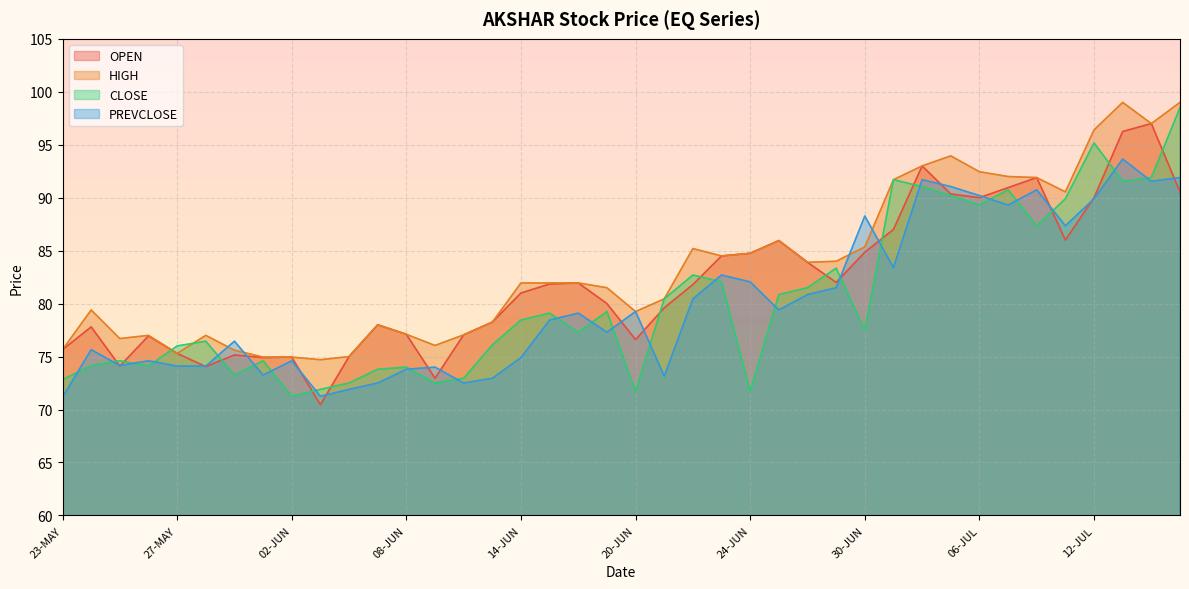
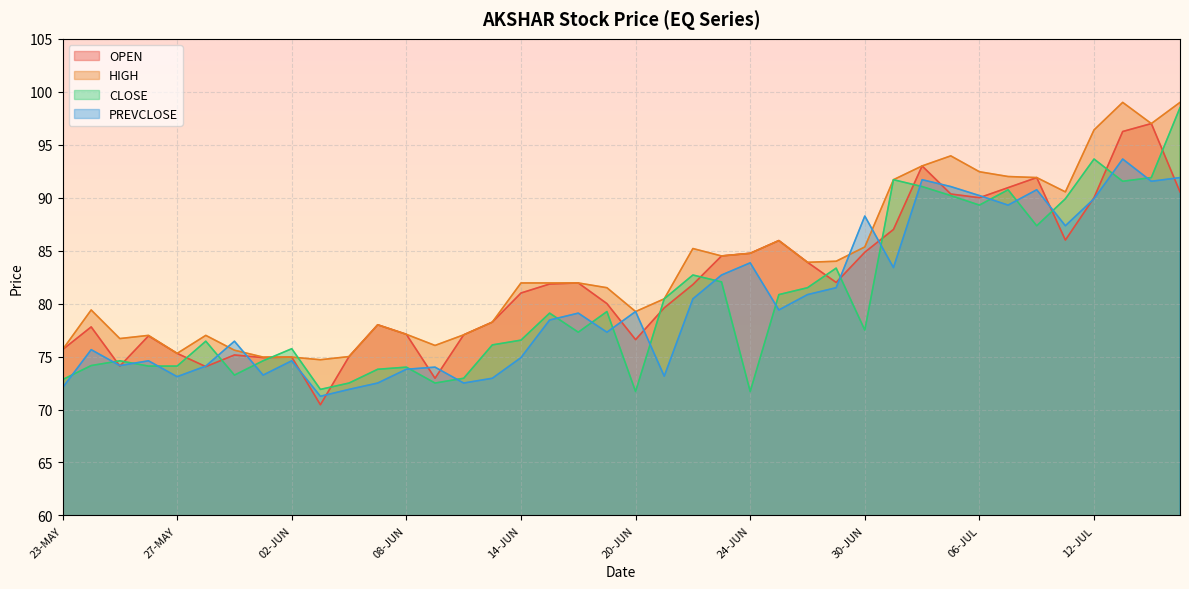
  {
    "CLOSE": {
      "23-MAY": 72.8,
-     "27-MAY": 76.0,
-     "02-JUN": 71.3,
-     "14-JUN": 78.5,
+     "27-MAY": 74.1,
+     "02-JUN": 75.7,
+     "14-JUN": 76.6,
      "20-JUN": 71.7,
      "24-JUN": 71.7,
      "30-JUN": 77.5,
      "06-JUL": 89.3,
-     "12-JUL": 95.2
+     "12-JUL": 93.7
    },
    "PREVCLOSE": {
-     "23-MAY": 71.2,
-     "27-MAY": 74.1,
+     "23-MAY": 72.1,
+     "27-MAY": 73.1,
      "02-JUN": 74.6,
      "14-JUN": 74.9,
-     "24-JUN": 82.1,
+     "24-JUN": 83.9,
      "30-JUN": 88.3
    }
  }
